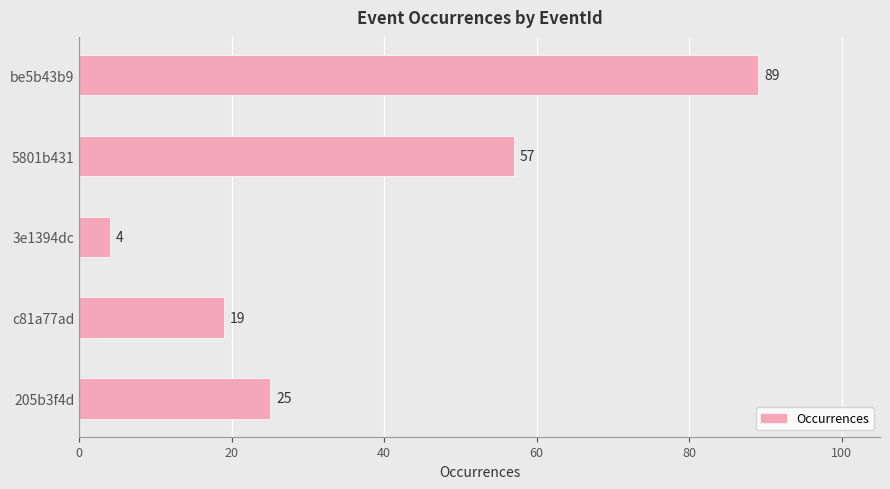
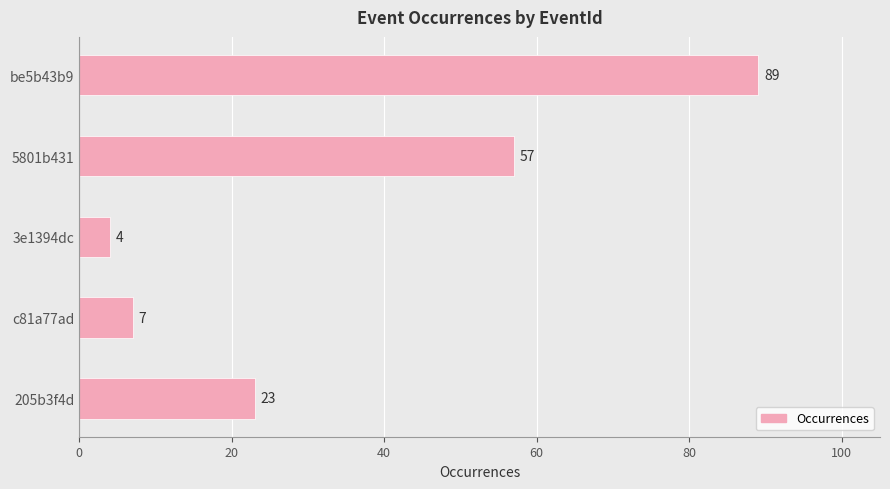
  {
    "be5b43b9": 89,
    "5801b431": 57,
    "3e1394dc": 4,
-   "c81a77ad": 19,
-   "205b3f4d": 25
+   "c81a77ad": 7,
+   "205b3f4d": 23
  }
